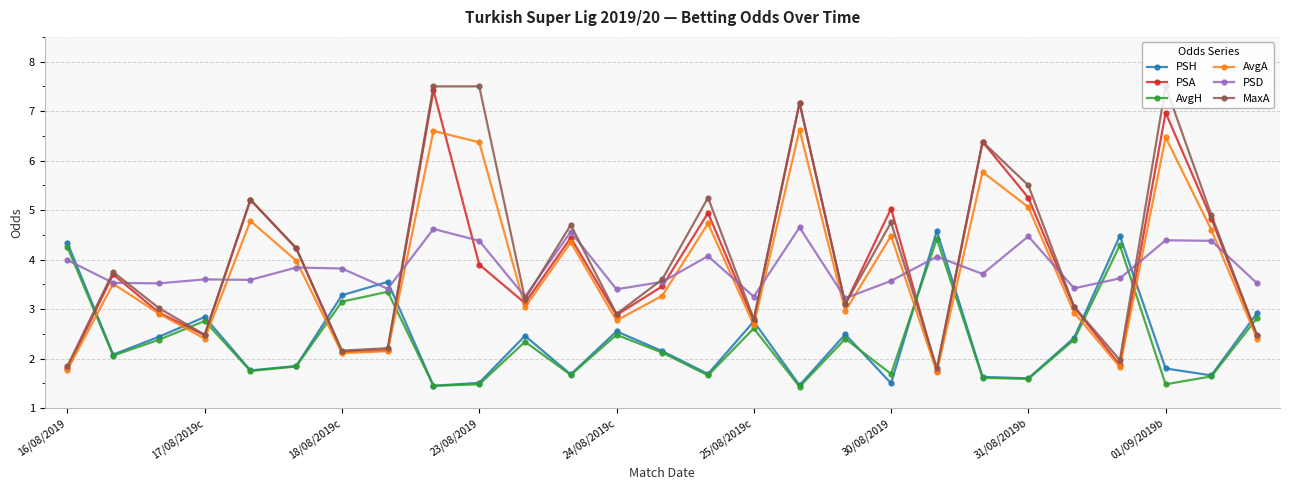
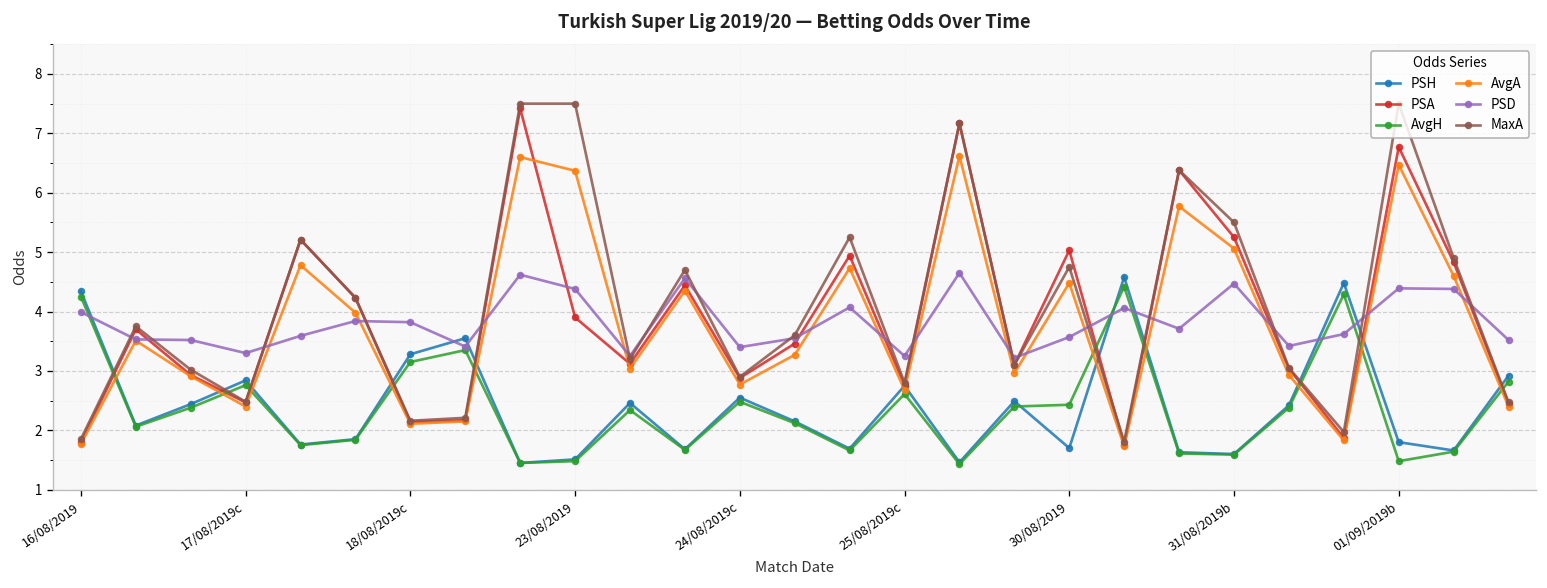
  {
    "PSH": {
      "16/08/2019": 4.3,
      "17/08/2019c": 2.8,
      "18/08/2019c": 3.3,
      "24/08/2019c": 2.6,
-     "30/08/2019": 1.5,
+     "30/08/2019": 1.7,
      "01/09/2019b": 1.8
    },
    "PSA": {
      "23/08/2019": 3.9,
      "30/08/2019": 5.0,
      "31/08/2019b": 5.3,
-     "01/09/2019b": 7.0
+     "01/09/2019b": 6.8
    },
    "AvgH": {
      "16/08/2019": 4.3,
      "17/08/2019c": 2.8,
      "18/08/2019c": 3.2,
      "24/08/2019c": 2.5,
      "25/08/2019c": 2.6,
-     "30/08/2019": 1.7,
+     "30/08/2019": 2.4,
      "01/09/2019b": 1.5
    },
    "AvgA": {
      "17/08/2019c": 2.4,
      "23/08/2019": 6.4,
      "24/08/2019c": 2.8,
      "25/08/2019c": 2.7,
      "30/08/2019": 4.5,
      "31/08/2019b": 5.1,
      "01/09/2019b": 6.5
    },
    "PSD": {
      "16/08/2019": 4.0,
-     "17/08/2019c": 3.6,
+     "17/08/2019c": 3.3,
      "18/08/2019c": 3.8,
      "23/08/2019": 4.4,
      "24/08/2019c": 3.4,
      "25/08/2019c": 3.3,
      "30/08/2019": 3.6,
      "31/08/2019b": 4.5,
      "01/09/2019b": 4.4
    },
    "MaxA": {
      "23/08/2019": 7.5,
      "30/08/2019": 4.8,
      "31/08/2019b": 5.5
    }
  }
